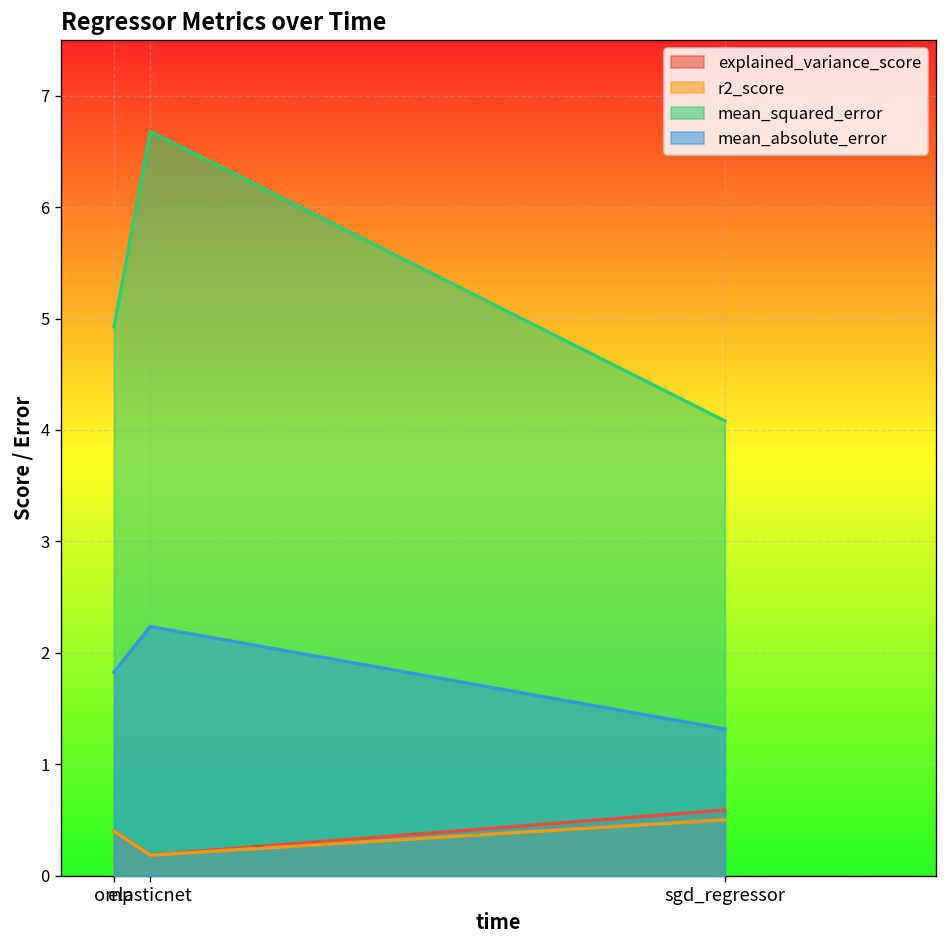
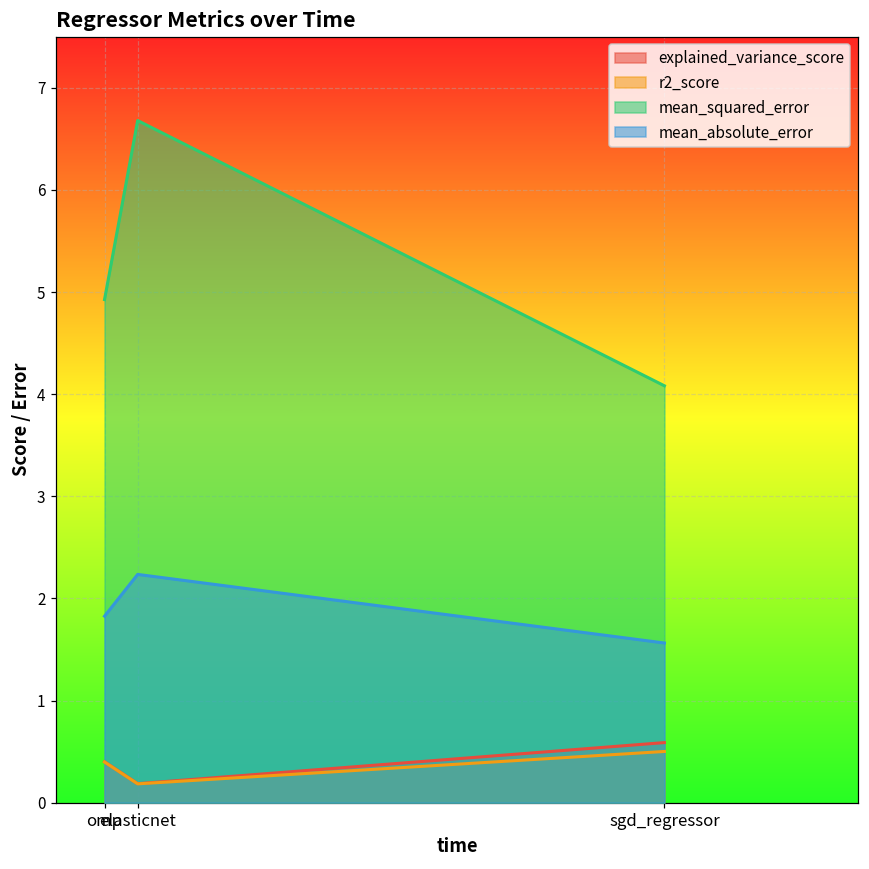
  {
    "explained_variance_score": {
      "sgd_regressor": 0.6
    },
    "r2_score": {
      "sgd_regressor": 0.5
    },
    "mean_squared_error": {
      "sgd_regressor": 4.1
    },
    "mean_absolute_error": {
-     "sgd_regressor": 1.3
+     "sgd_regressor": 1.6
    }
  }
